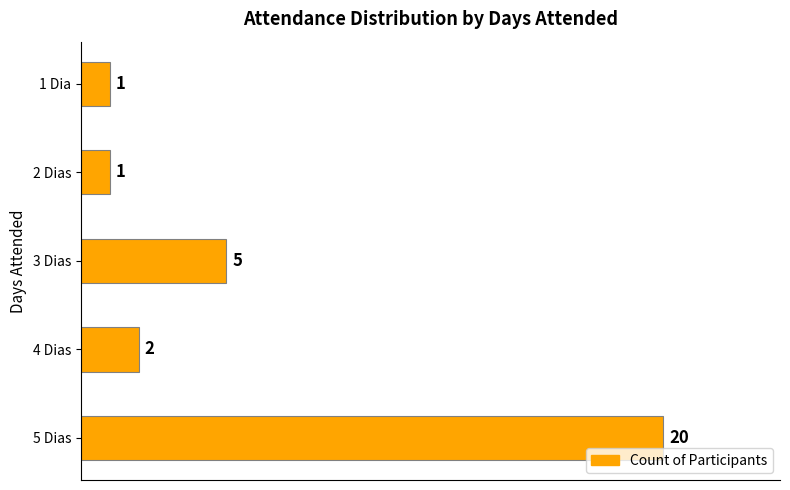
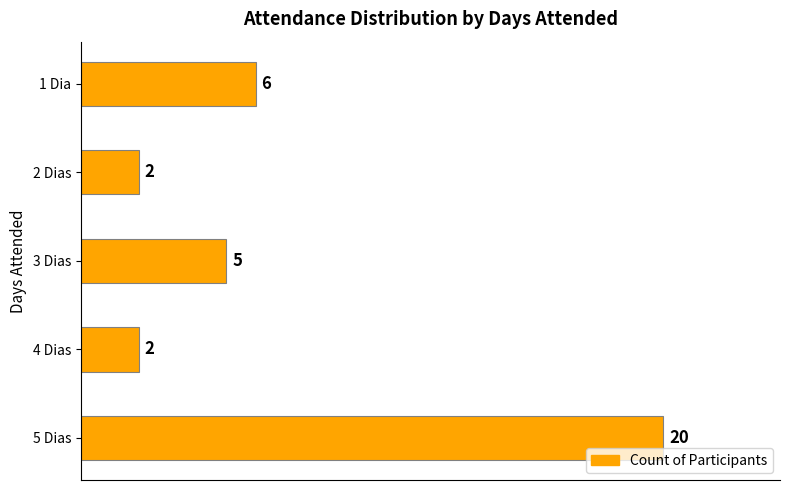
  {
-   "1 Dia": 1,
-   "2 Dias": 1,
+   "1 Dia": 6,
+   "2 Dias": 2,
    "3 Dias": 5,
    "4 Dias": 2,
    "5 Dias": 20
  }
